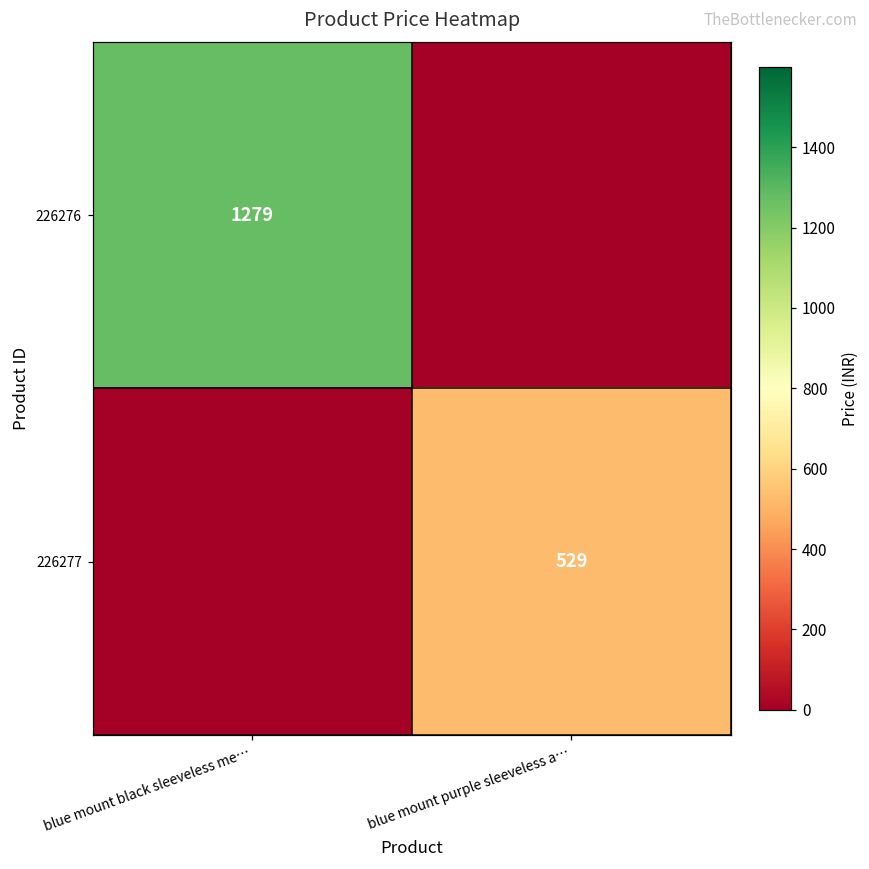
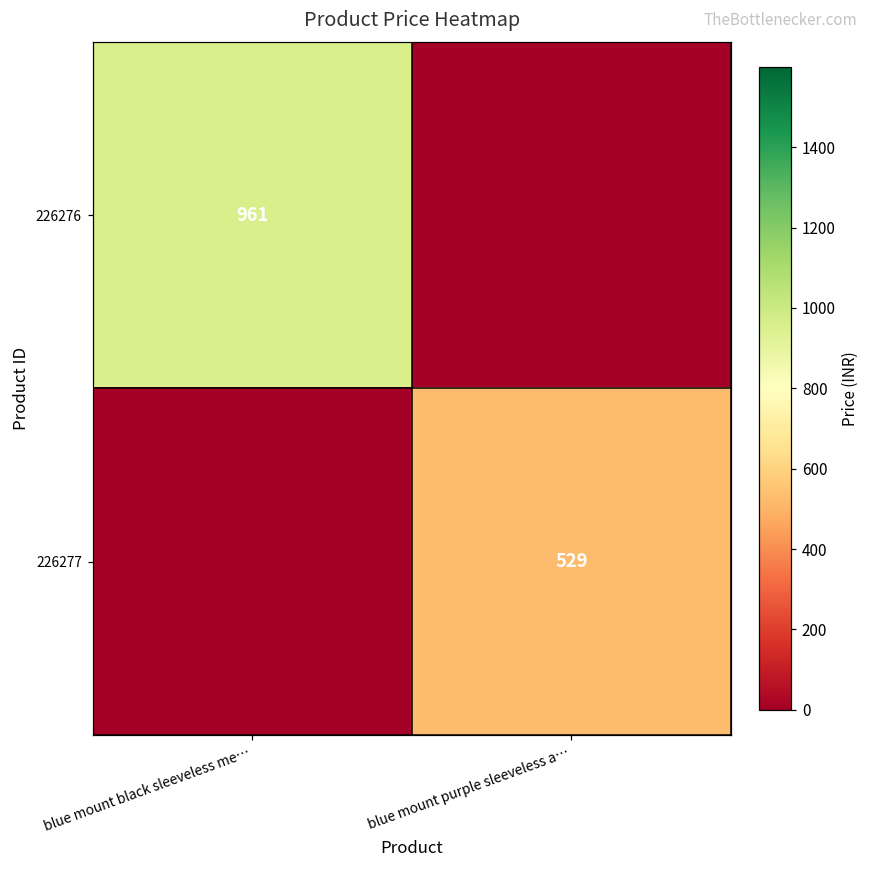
  {
    "226276": {
-     "blue mount black sleeveless me…": 1279
+     "blue mount black sleeveless me…": 961
    },
    "226277": {
      "blue mount purple sleeveless a…": 529
    }
  }
